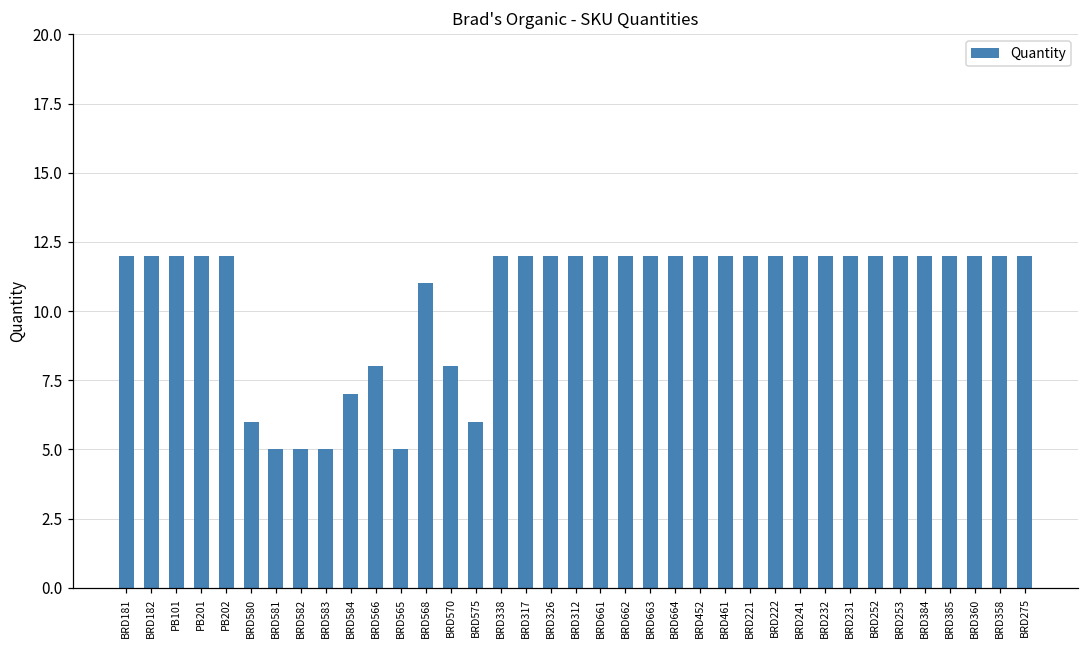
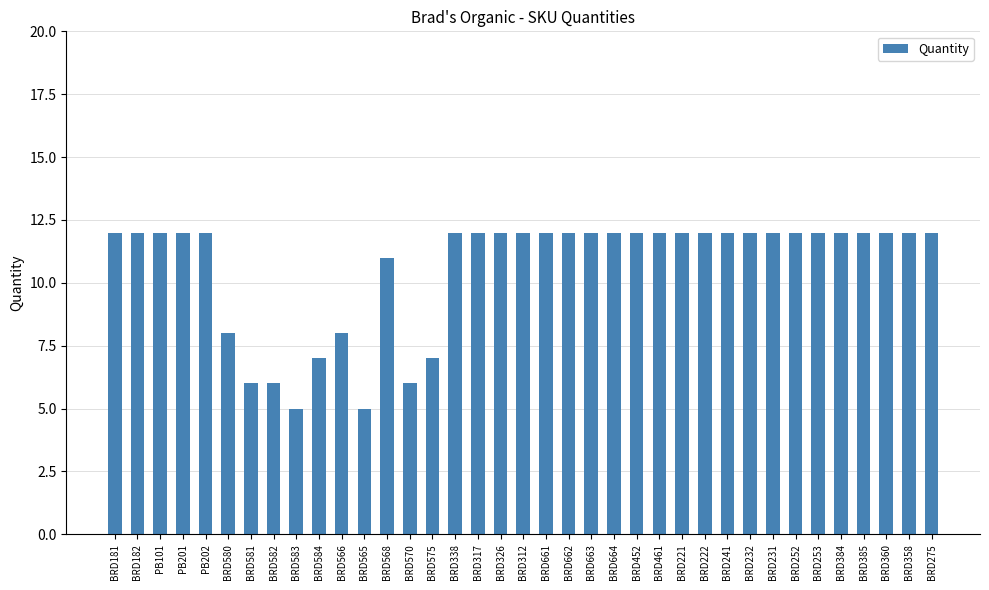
  {
    "BRD181": 12,
    "BRD182": 12,
    "PB101": 12,
    "PB201": 12,
    "PB202": 12,
-   "BRD580": 6,
-   "BRD581": 5,
-   "BRD582": 5,
+   "BRD580": 8,
+   "BRD581": 6,
+   "BRD582": 6,
    "BRD583": 5,
    "BRD584": 7,
    "BRD566": 8,
    "BRD565": 5,
    "BRD568": 11,
-   "BRD570": 8,
-   "BRD575": 6,
+   "BRD570": 6,
+   "BRD575": 7,
    "BRD338": 12,
    "BRD317": 12,
    "BRD326": 12,
    "BRD312": 12,
    "BRD661": 12,
    "BRD662": 12,
    "BRD663": 12,
    "BRD664": 12,
    "BRD452": 12,
    "BRD461": 12,
    "BRD221": 12,
    "BRD222": 12,
    "BRD241": 12,
    "BRD232": 12,
    "BRD231": 12,
    "BRD252": 12,
    "BRD253": 12,
    "BRD384": 12,
    "BRD385": 12,
    "BRD360": 12,
    "BRD358": 12,
    "BRD275": 12
  }
